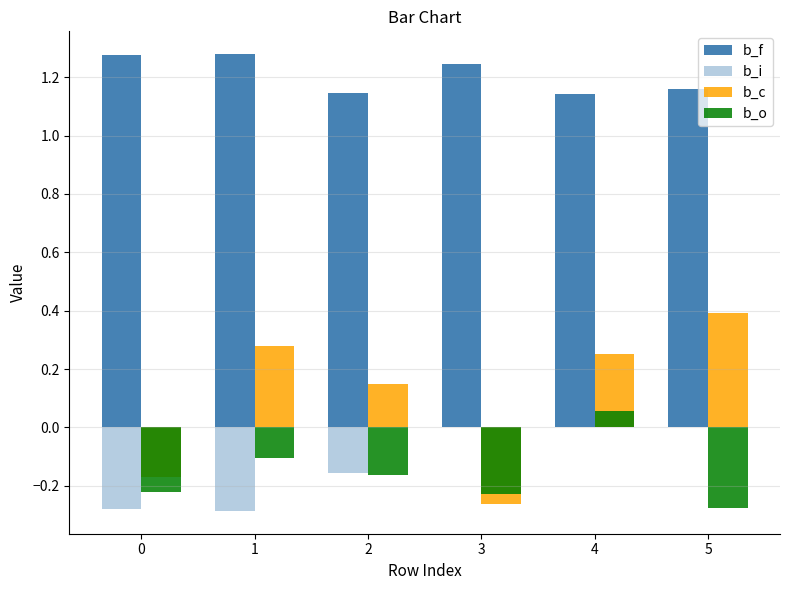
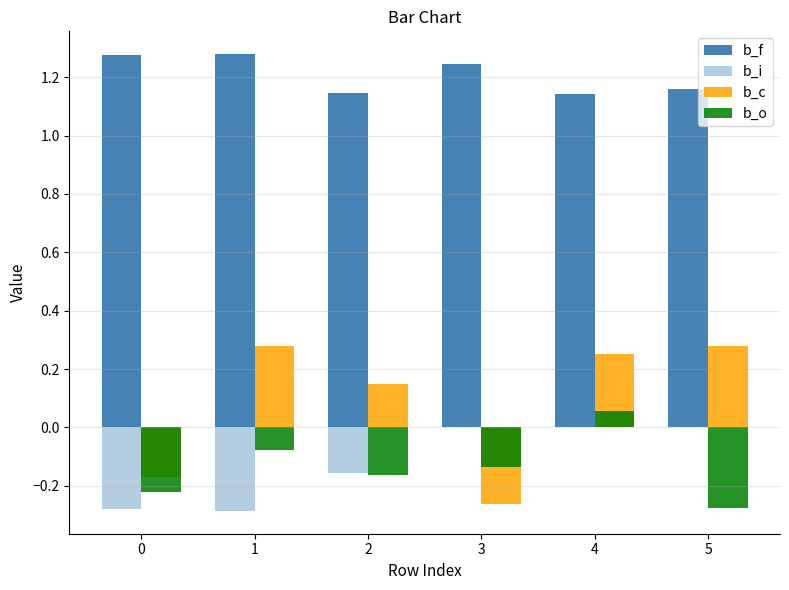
  {
    "b_c": {
      "1": 0.28,
      "2": 0.15,
      "3": -0.26,
      "4": 0.25,
-     "5": 0.39
+     "5": 0.28
    },
    "b_o": {
      "0": -0.22,
-     "1": -0.11,
+     "1": -0.08,
      "2": -0.16,
-     "3": -0.23,
+     "3": -0.14,
      "5": -0.28
    }
  }
